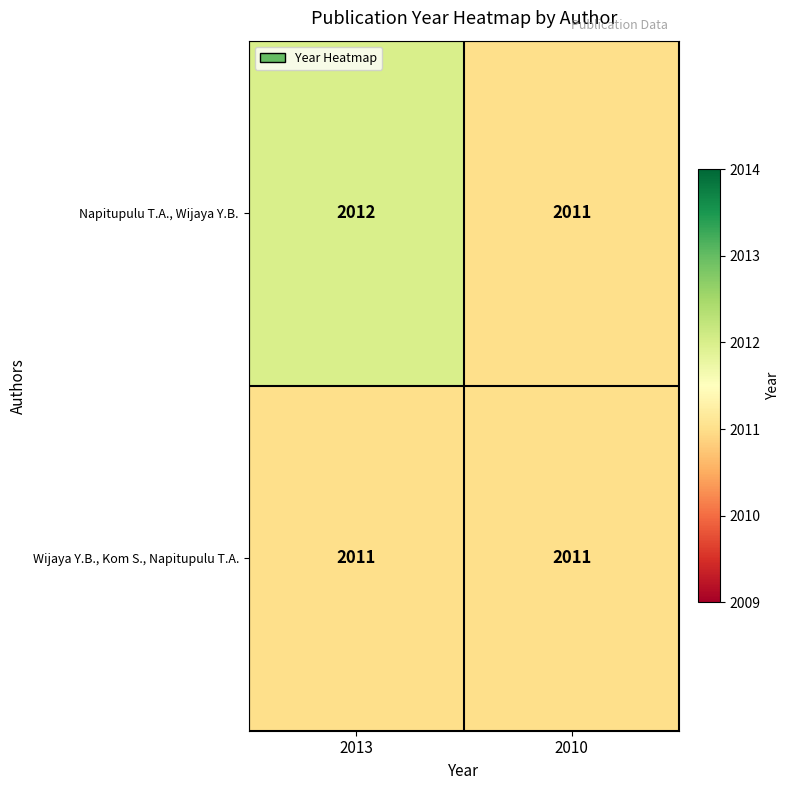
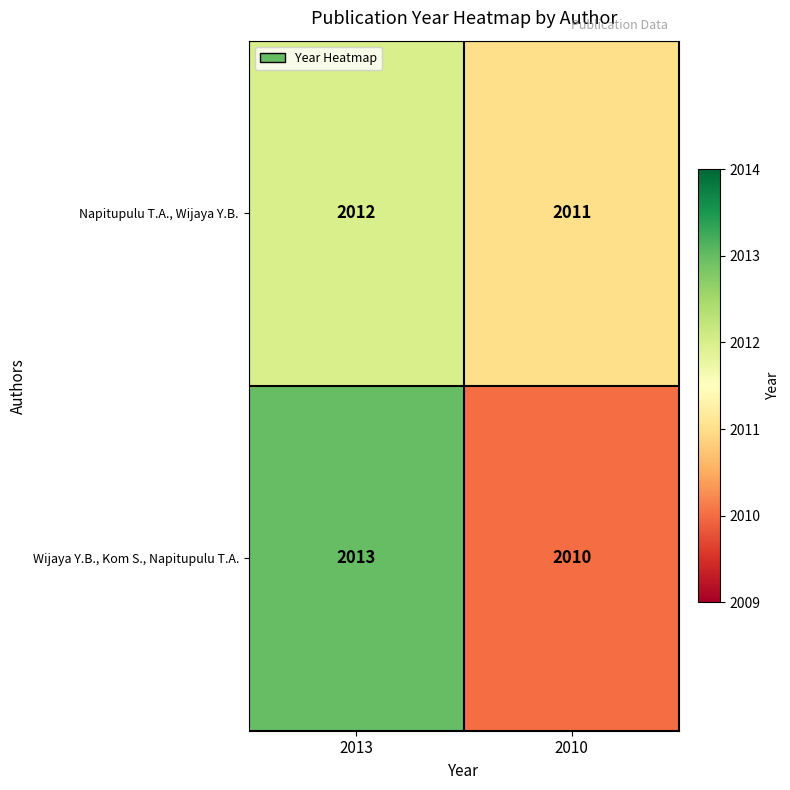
  {
    "Napitupulu T.A., Wijaya Y.B.": {
      "2013": 2012,
      "2010": 2011
    },
    "Wijaya Y.B., Kom S., Napitupulu T.A.": {
-     "2013": 2011,
-     "2010": 2011
+     "2013": 2013,
+     "2010": 2010
    }
  }
